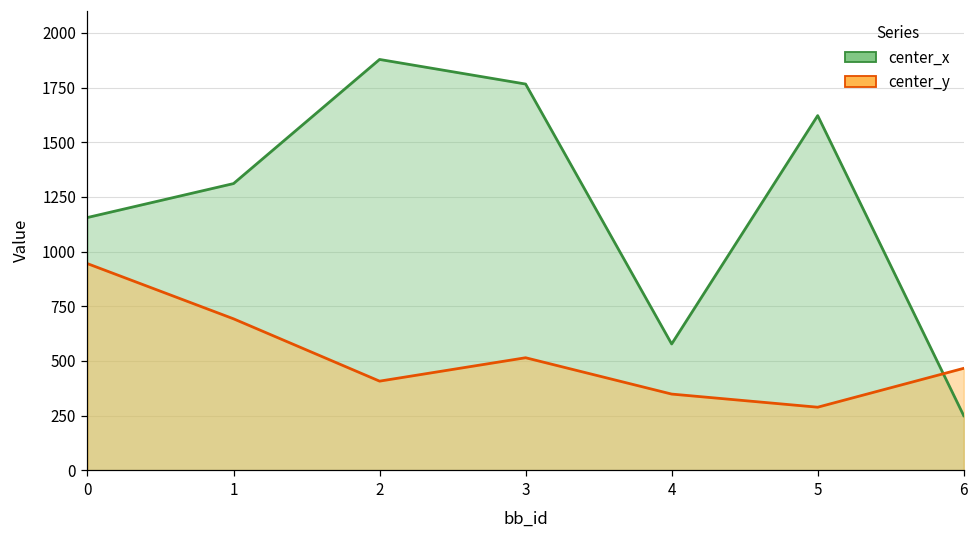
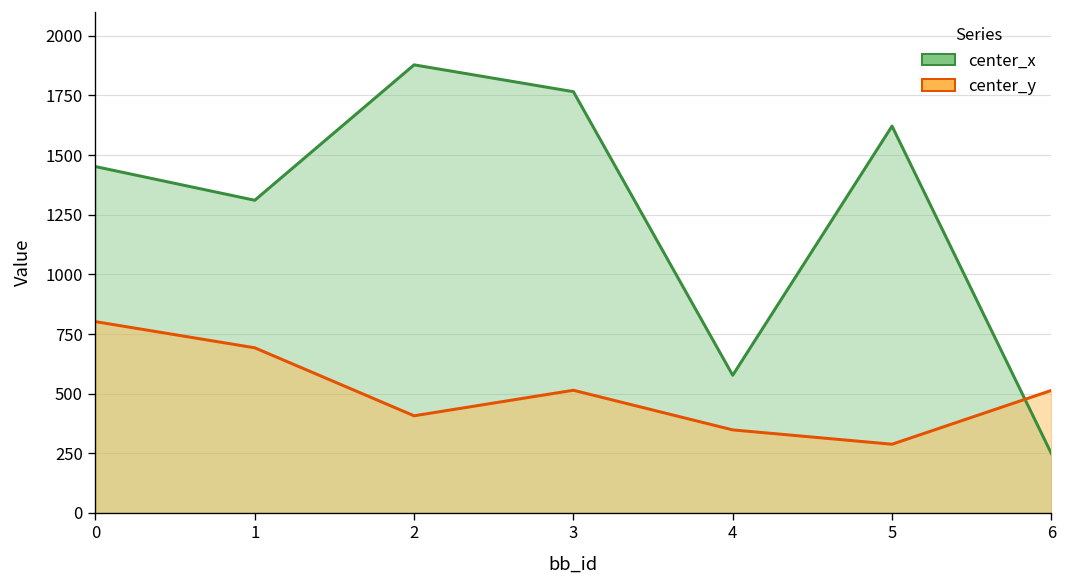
  {
    "center_x": {
-     "0": 1160,
+     "0": 1450,
      "1": 1310,
      "2": 1880,
      "3": 1770,
      "4": 580,
      "5": 1620,
      "6": 250
    },
    "center_y": {
-     "0": 940,
+     "0": 800,
      "1": 690,
      "2": 410,
      "3": 510,
      "4": 350,
      "5": 290,
-     "6": 470
+     "6": 510
    }
  }
